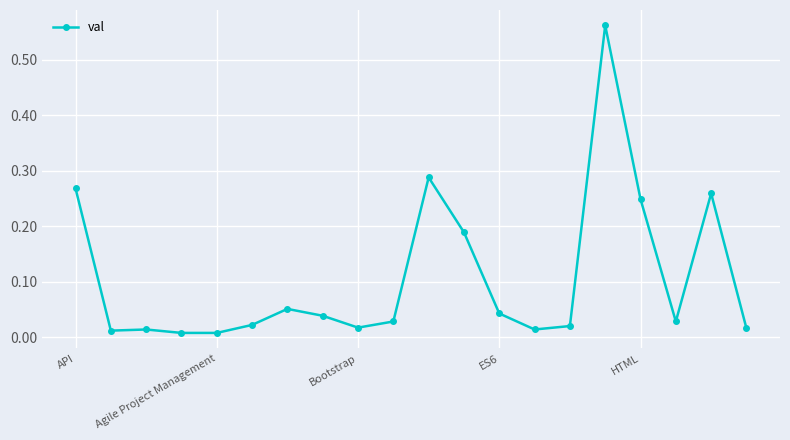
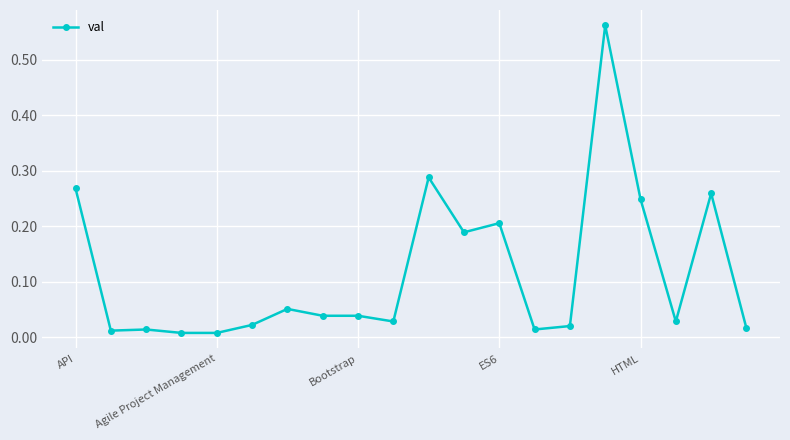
  {
    "API": 0.27,
    "Agile Project Management": 0.01,
-   "Bootstrap": 0.02,
-   "ES6": 0.04,
+   "Bootstrap": 0.04,
+   "ES6": 0.21,
    "HTML": 0.25
  }
